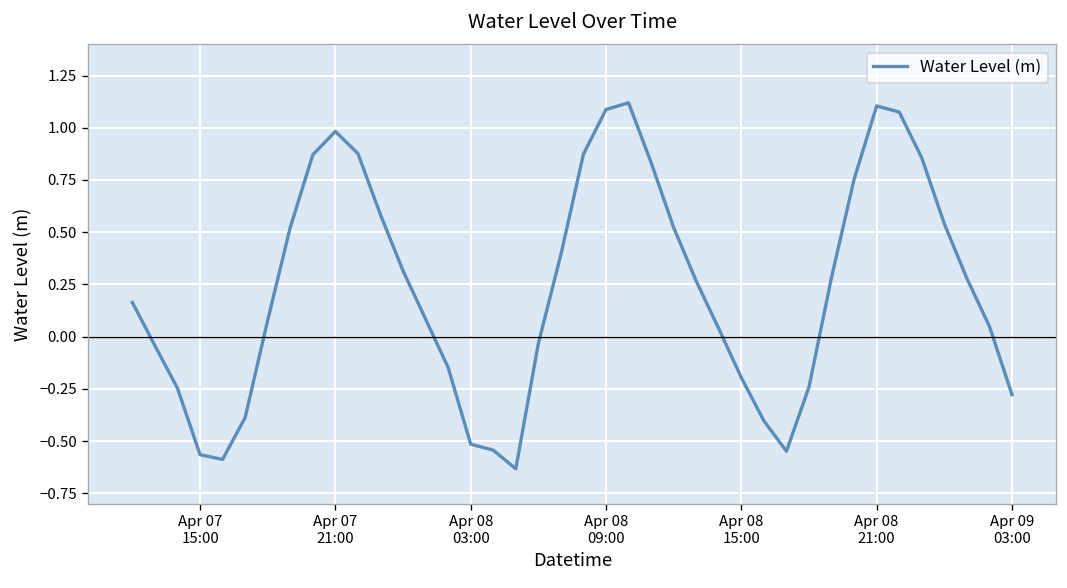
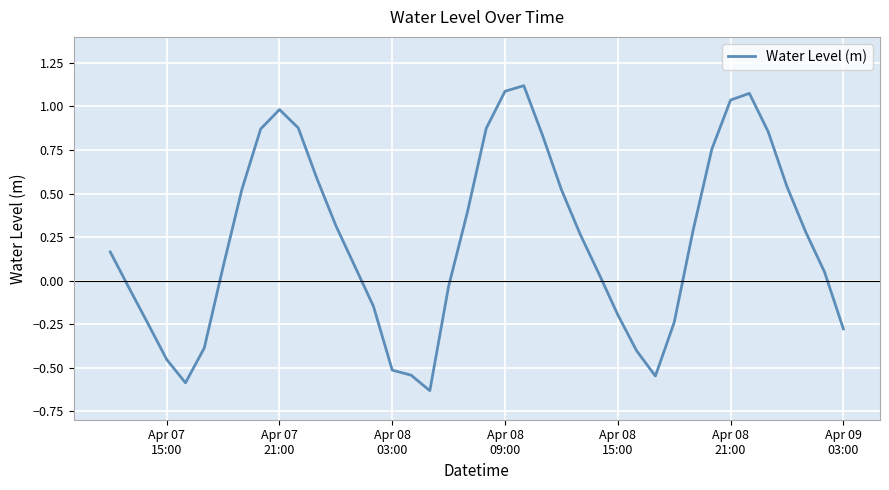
  {
-   "Apr 07 15:00": -0.57,
+   "Apr 07 15:00": -0.45,
    "Apr 07 21:00": 0.98,
    "Apr 08 03:00": -0.52,
    "Apr 08 09:00": 1.09,
    "Apr 08 15:00": -0.20,
-   "Apr 08 21:00": 1.10,
+   "Apr 08 21:00": 1.04,
    "Apr 09 03:00": -0.28
  }
